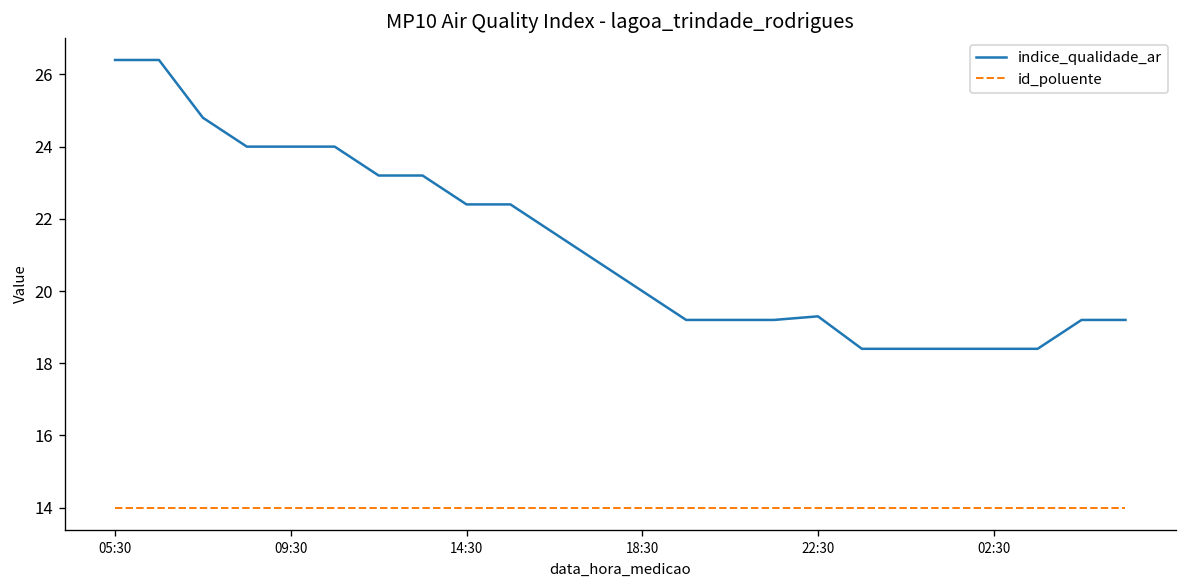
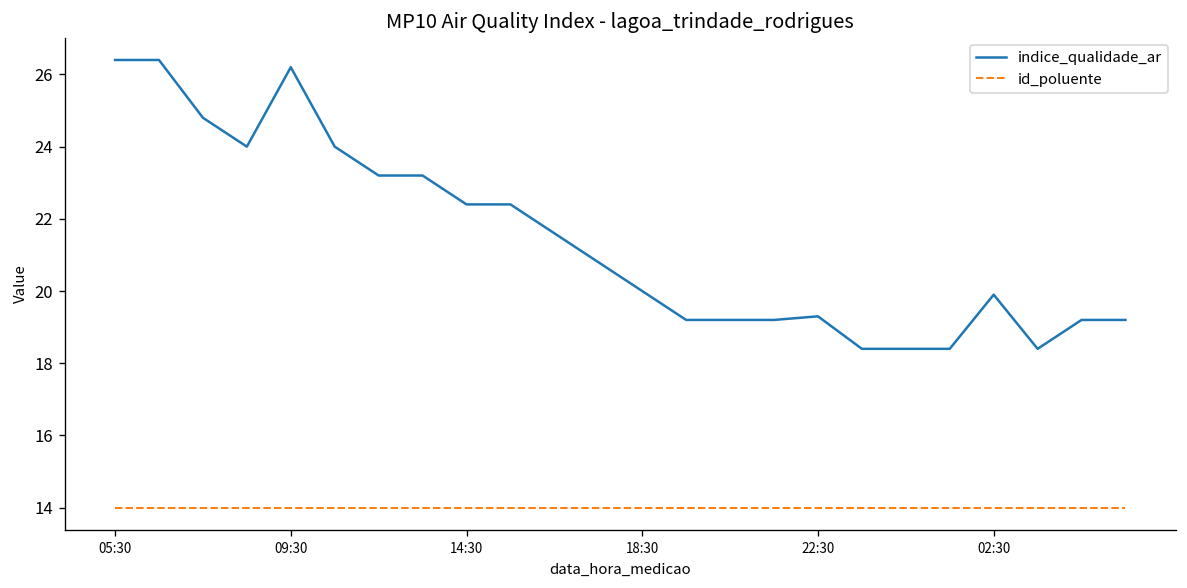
  {
    "indice_qualidade_ar": {
-     "09:30": 24.0,
+     "09:30": 26.2,
      "14:30": 22.4,
      "18:30": 20.0,
      "22:30": 19.3,
-     "02:30": 18.4
+     "02:30": 19.9
    },
    "id_poluente": {
      "09:30": 14.0,
      "14:30": 14.0,
      "18:30": 14.0,
      "22:30": 14.0,
      "02:30": 14.0
    }
  }
